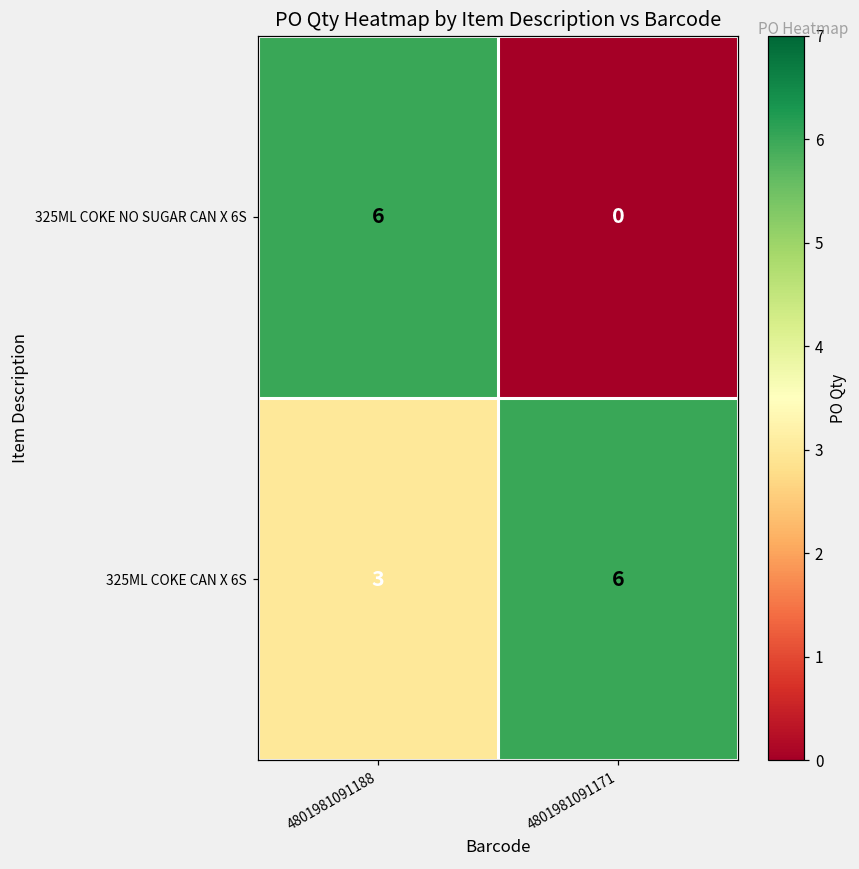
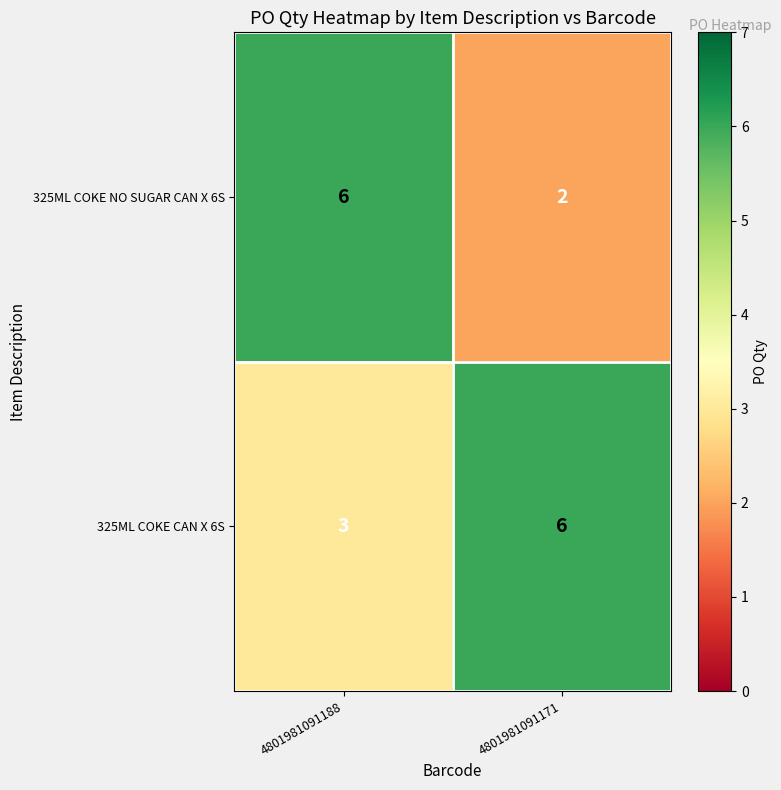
  {
    "325ML COKE NO SUGAR CAN X 6S": {
      "4801981091188": 6,
-     "4801981091171": 0
+     "4801981091171": 2
    },
    "325ML COKE CAN X 6S": {
      "4801981091188": 3,
      "4801981091171": 6
    }
  }
